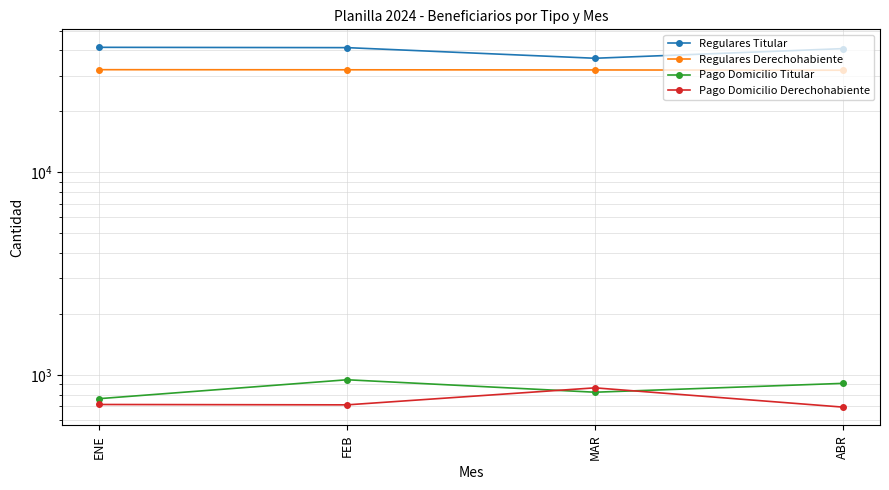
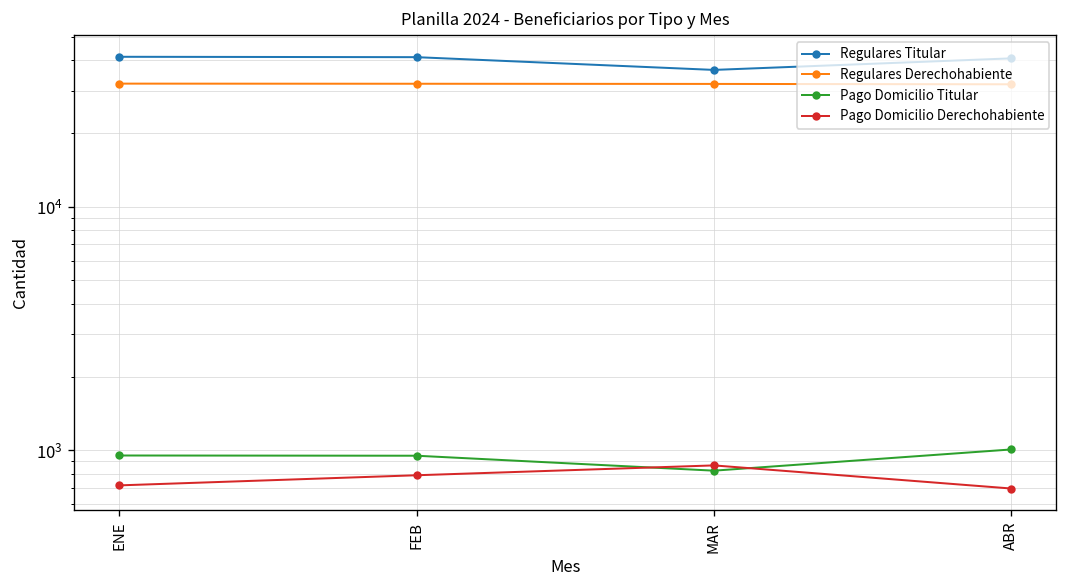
  {
    "Regulares Titular": {
      "ENE": 41000,
      "FEB": 41000,
      "MAR": 36000
    },
    "Regulares Derechohabiente": {
      "ENE": 32000,
      "FEB": 32000,
      "MAR": 32000
    },
    "Pago Domicilio Titular": {
-     "ENE": 770,
+     "ENE": 1000,
      "FEB": 900,
      "MAR": 820,
-     "ABR": 900
+     "ABR": 1000
    },
    "Pago Domicilio Derechohabiente": {
      "ENE": 720,
-     "FEB": 710,
+     "FEB": 790,
      "MAR": 870,
      "ABR": 700
    }
  }
